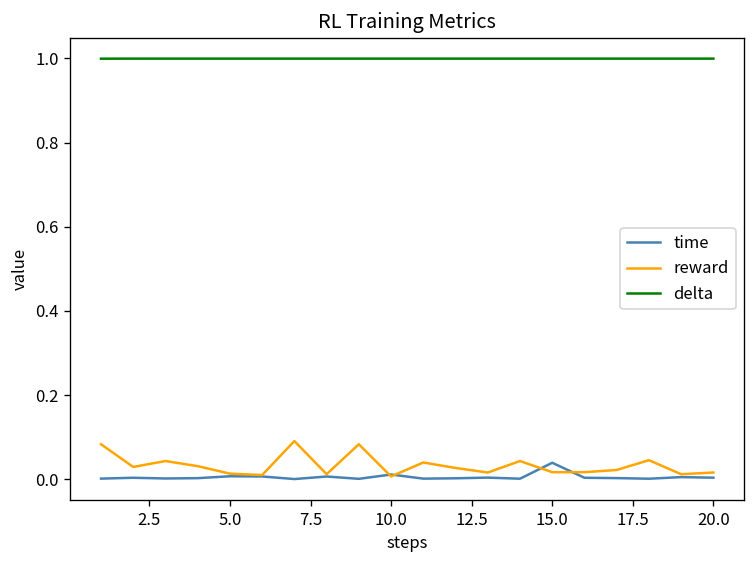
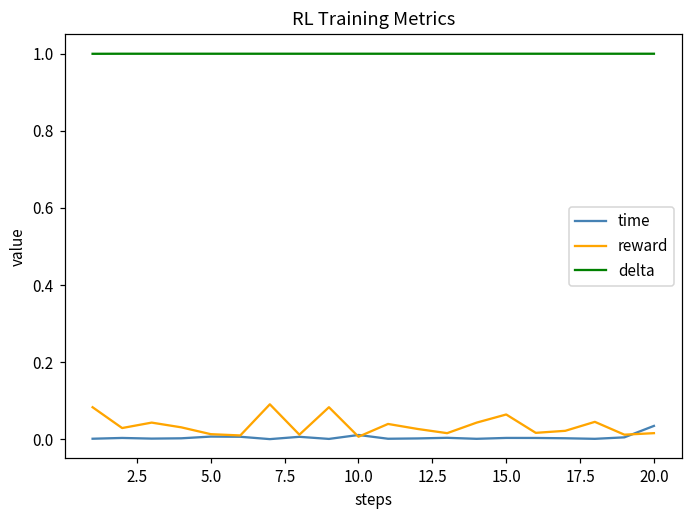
  {
    "time": {
-     "15.0": 0.04,
-     "20.0": 0.00
+     "15.0": 0.00,
+     "20.0": 0.03
    },
    "reward": {
-     "15.0": 0.02,
+     "15.0": 0.06,
      "20.0": 0.02
    },
    "delta": {
      "5.0": 1.00,
      "10.0": 1.00,
      "15.0": 1.00,
      "20.0": 1.00
    }
  }
